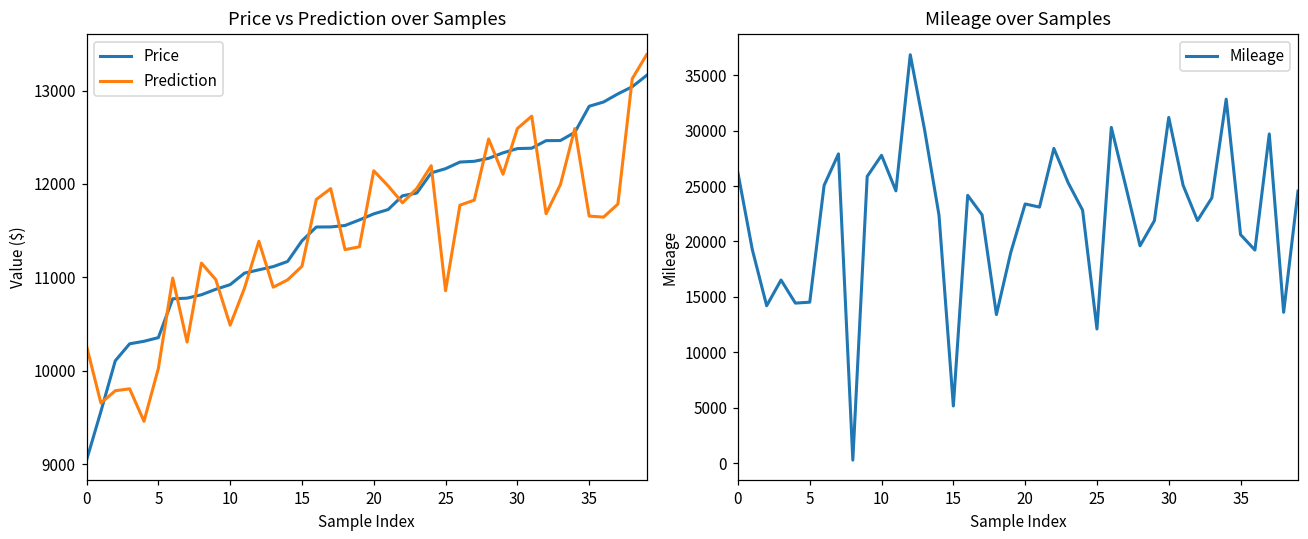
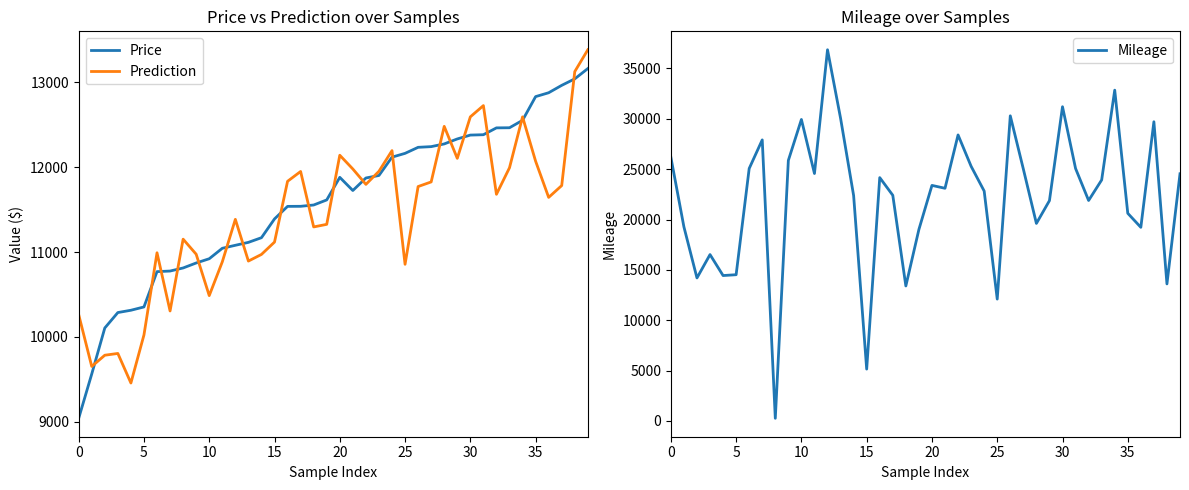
  {
    "Price vs Prediction over Samples": {
      "Price": {
        "0": 9000,
        "5": 10400,
        "10": 10900,
        "15": 11400,
-       "20": 11700,
+       "20": 11900,
        "25": 12200,
        "30": 12400,
        "35": 12800
      },
      "Prediction": {
        "0": 10300,
        "5": 10000,
        "10": 10500,
        "15": 11100,
        "20": 12100,
        "25": 10900,
        "30": 12600,
-       "35": 11700
+       "35": 12100
      }
    },
    "Mileage over Samples": {
      "0": 26200,
      "5": 14500,
-     "10": 27800,
+     "10": 29900,
      "15": 5200,
      "20": 23400,
      "25": 12100,
      "30": 31200,
      "35": 20600
    }
  }
